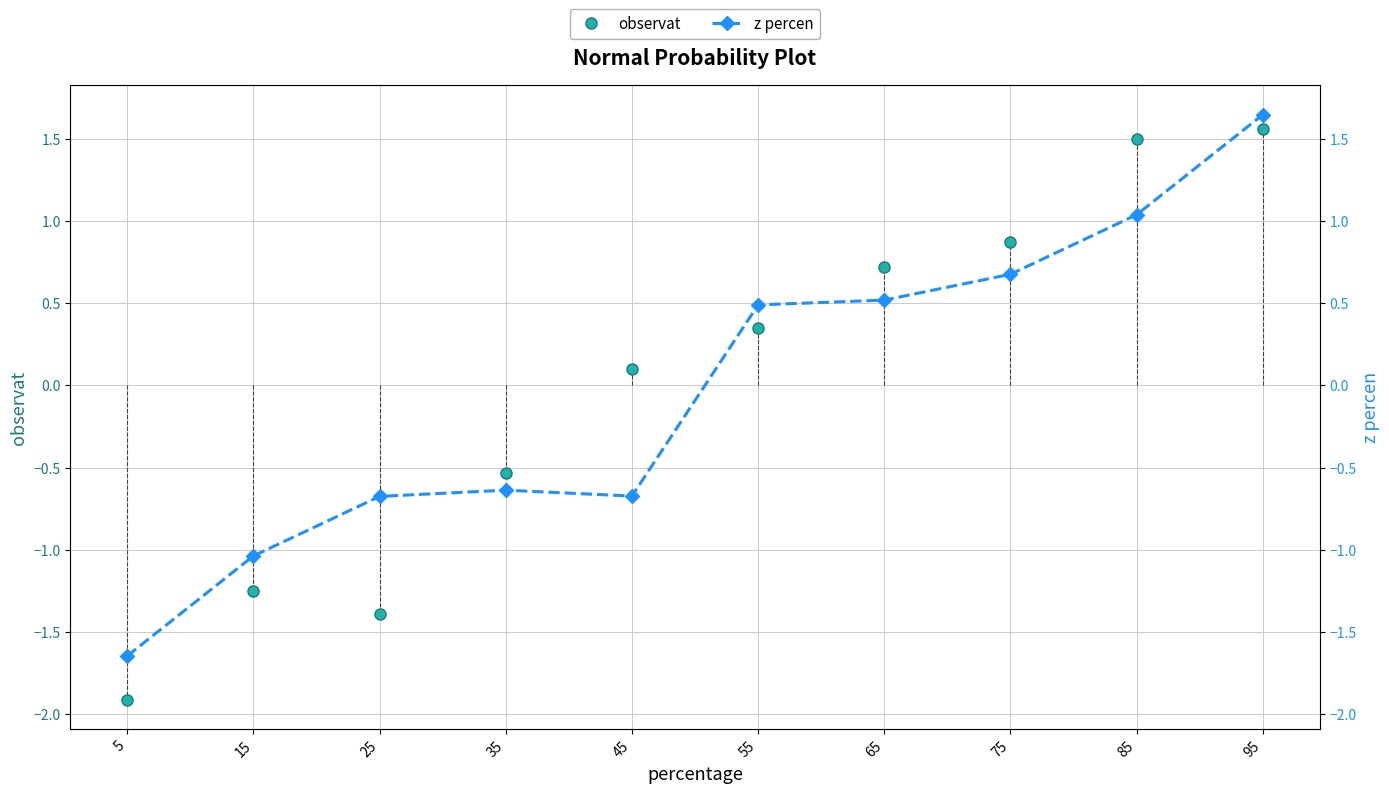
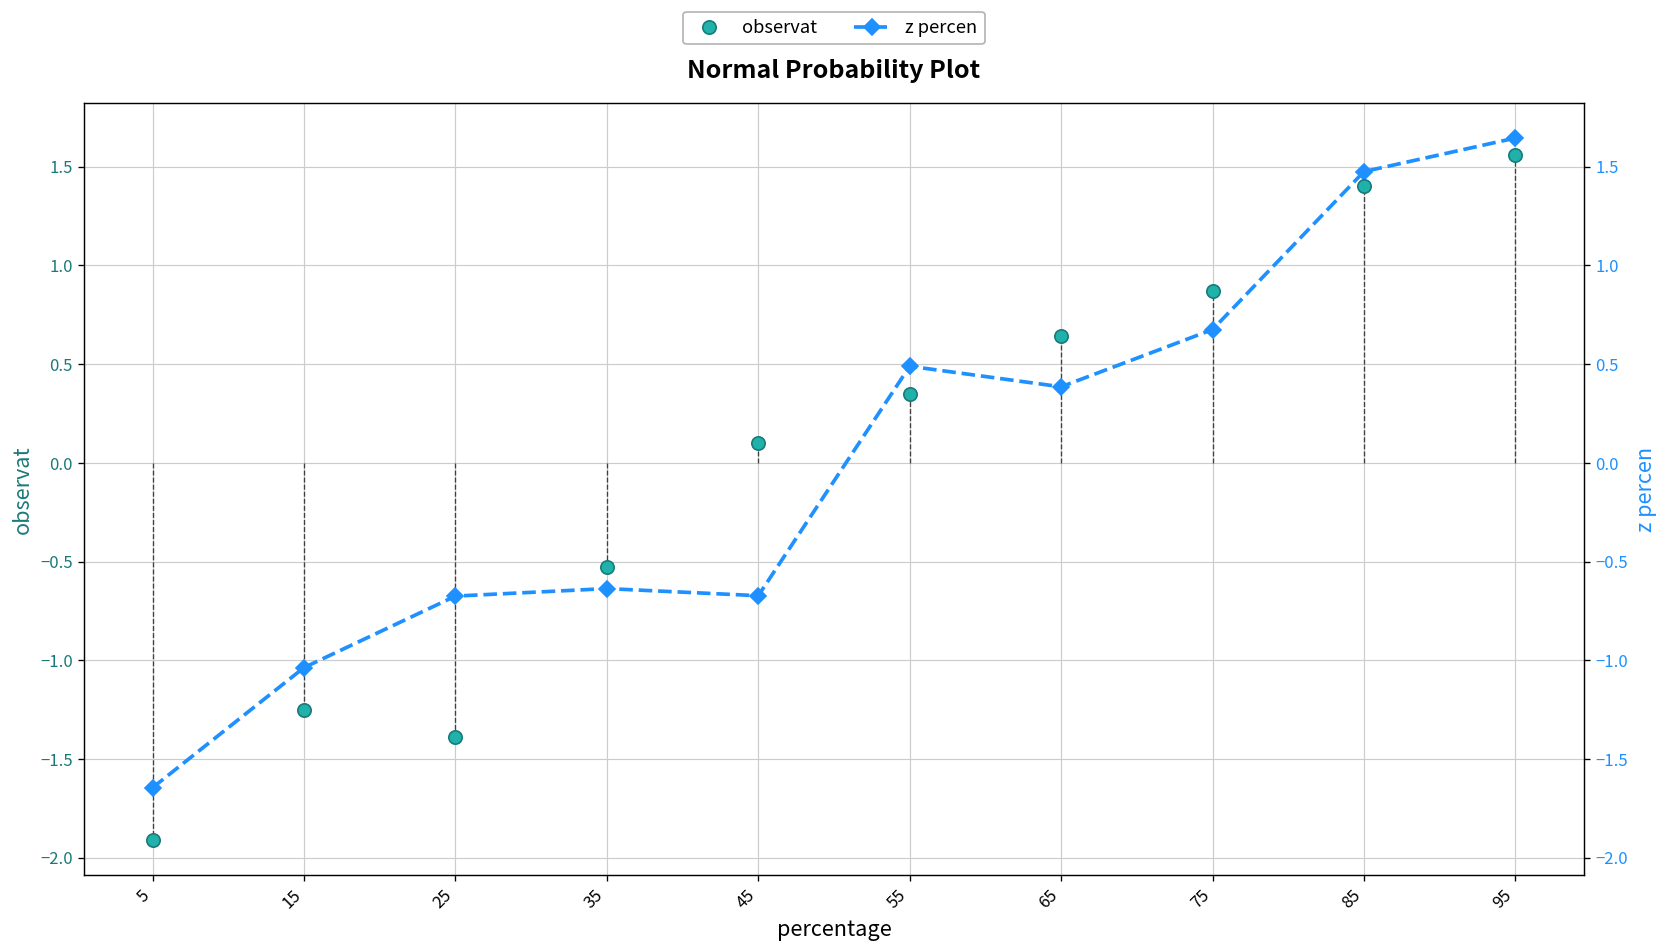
  {
    "observat": {
-     "65": 0.72,
-     "85": 1.5
+     "65": 0.64,
+     "85": 1.4
    },
    "z percen": {
      "5": -1.65,
      "15": -1.04,
      "25": -0.68,
      "35": -0.64,
      "45": -0.67,
      "55": 0.49,
-     "65": 0.52,
+     "65": 0.39,
      "75": 0.68,
-     "85": 1.04,
+     "85": 1.48,
      "95": 1.65
    }
  }
